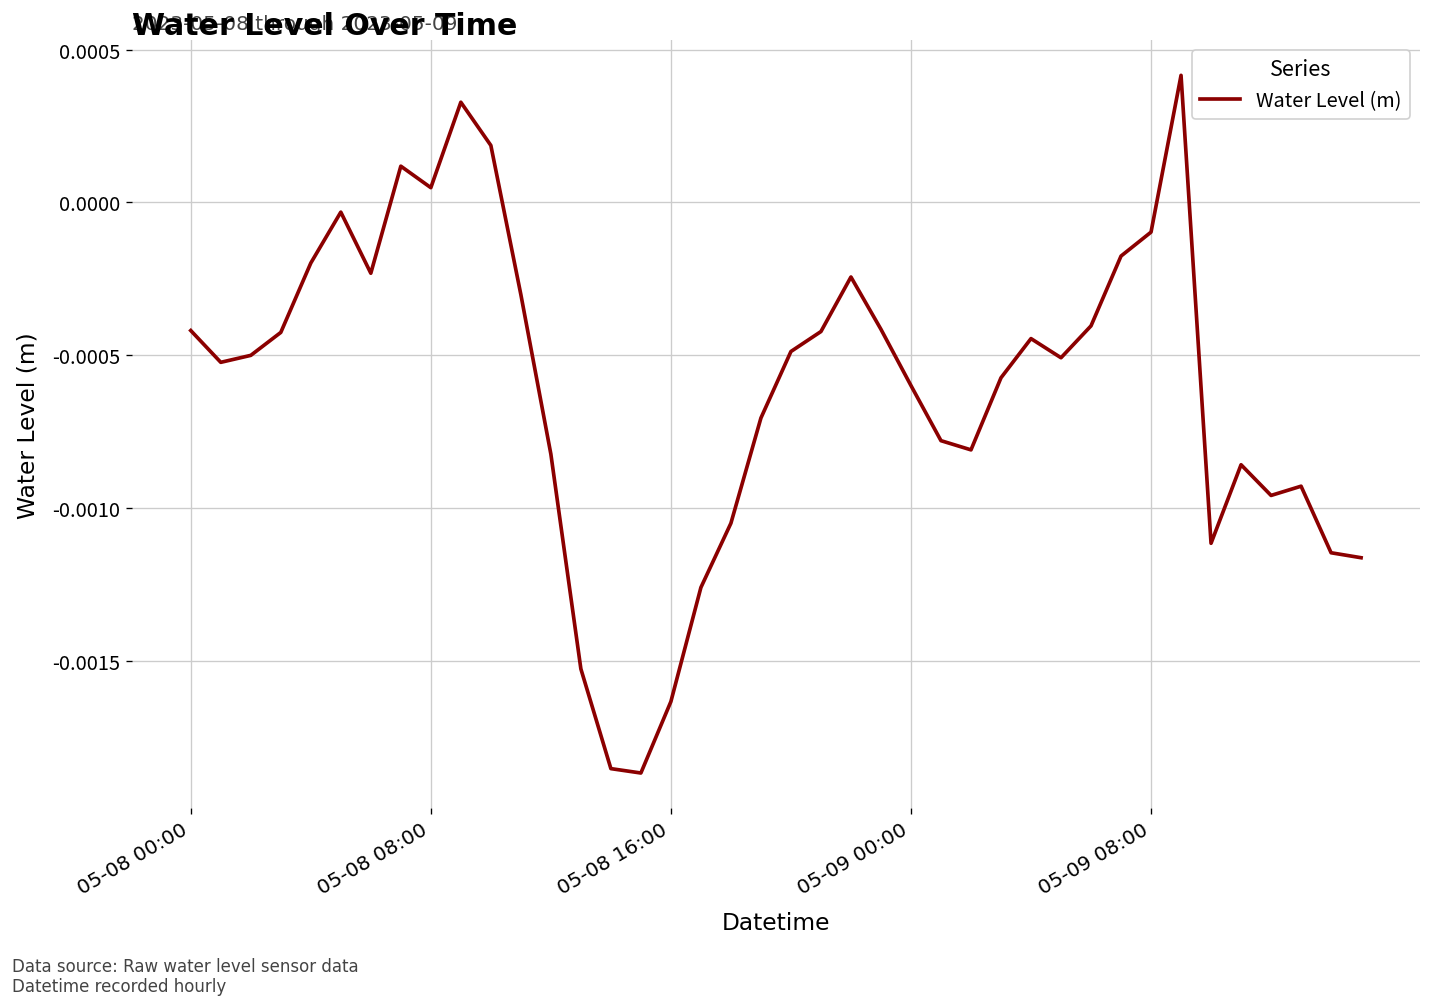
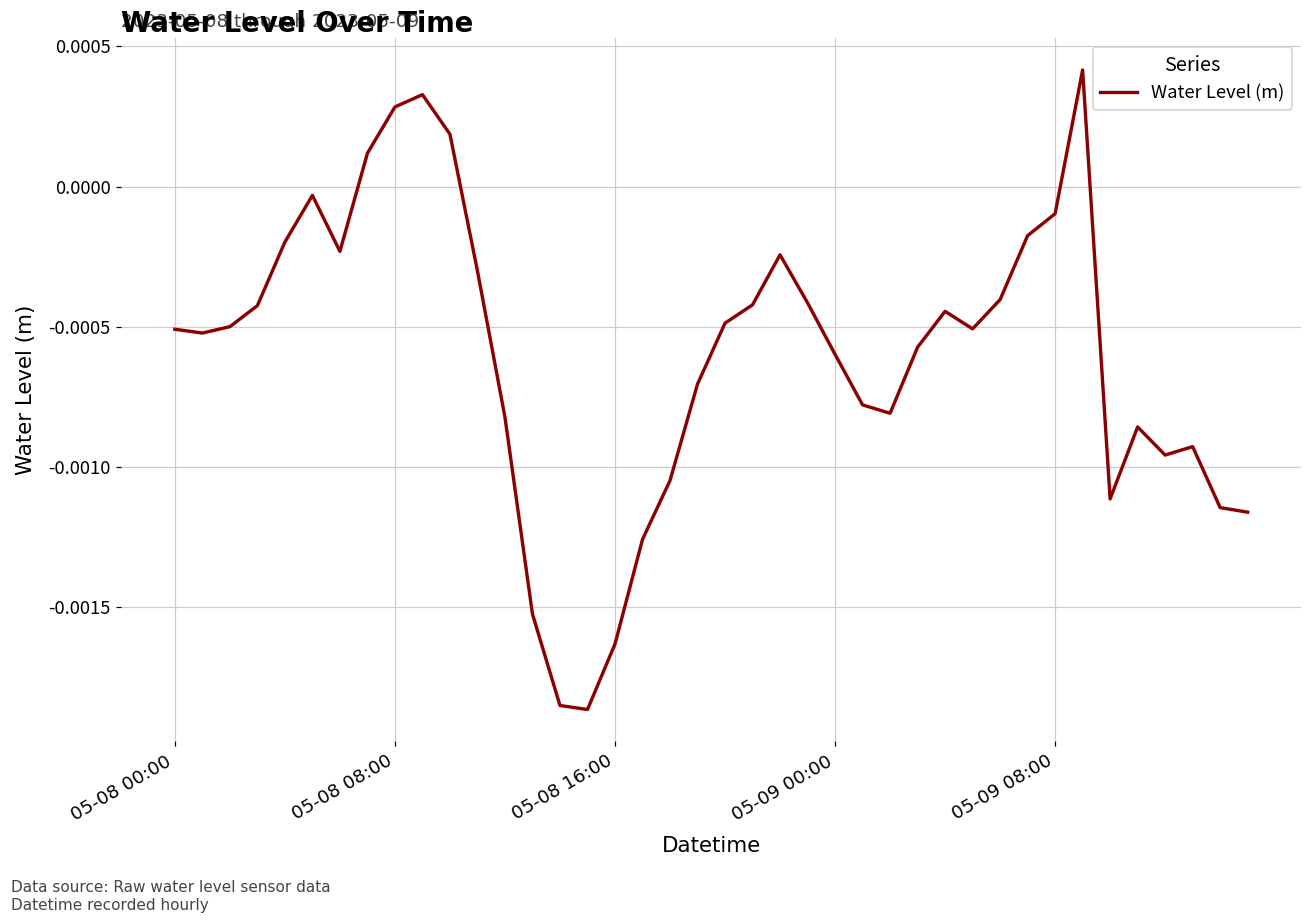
  {
-   "05-08 00:00": -0.00042,
-   "05-08 08:00": 0.00005,
+   "05-08 00:00": -0.00051,
+   "05-08 08:00": 0.00028,
    "05-08 16:00": -0.00163,
    "05-09 00:00": -0.00060,
    "05-09 08:00": -0.00010
  }
